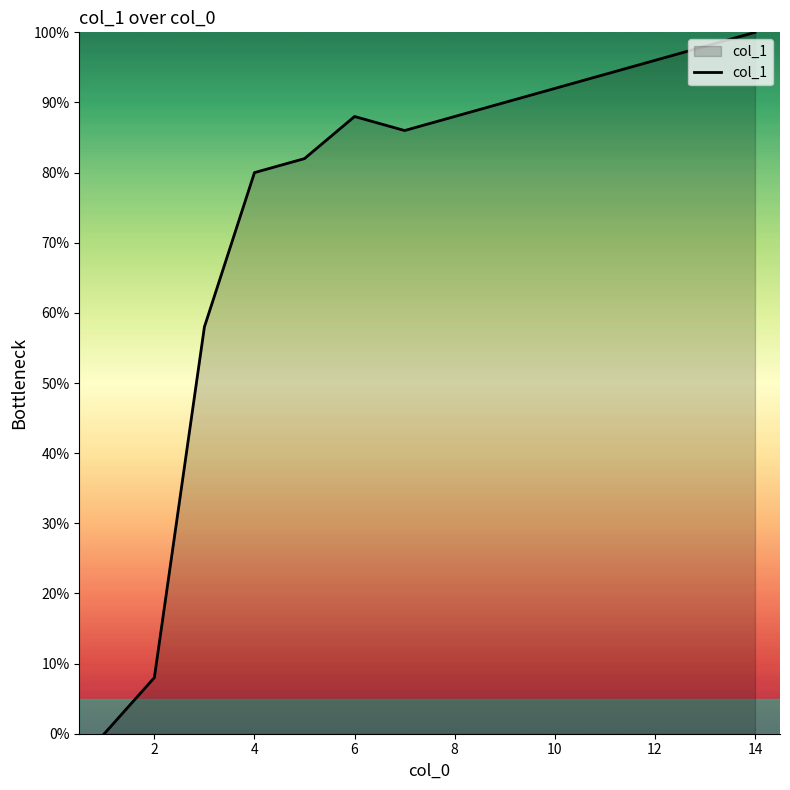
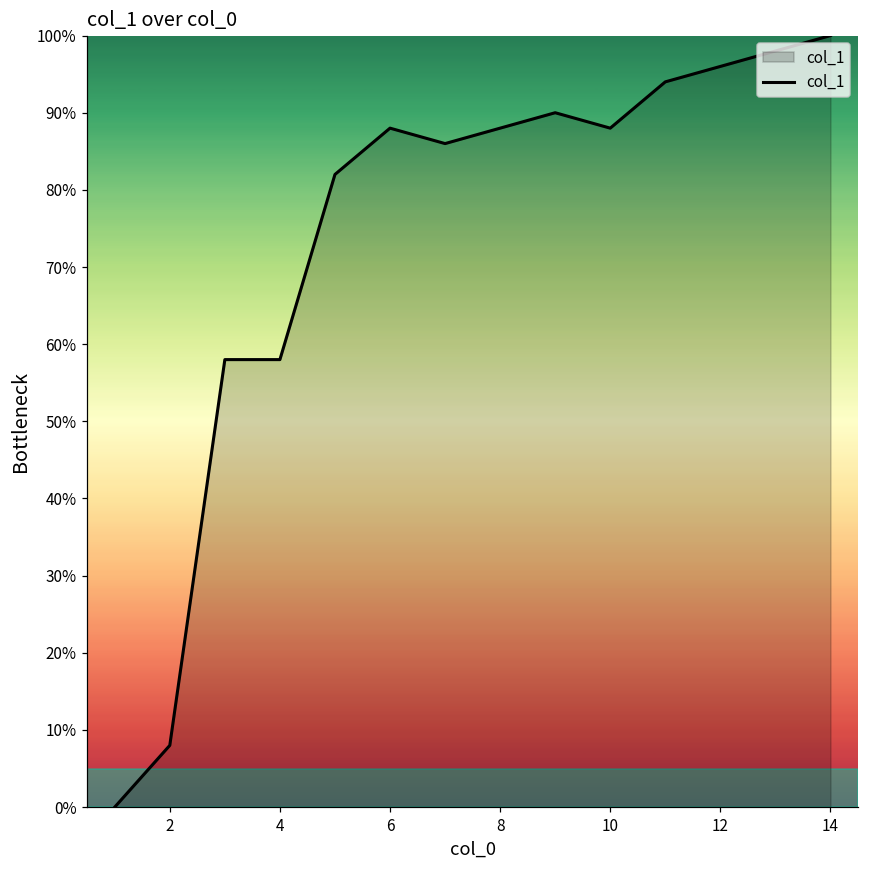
  {
    "2": "8%",
-   "4": "80%",
+   "4": "58%",
    "6": "88%",
    "8": "88%",
-   "10": "92%",
+   "10": "88%",
    "12": "96%",
    "14": "100%"
  }
